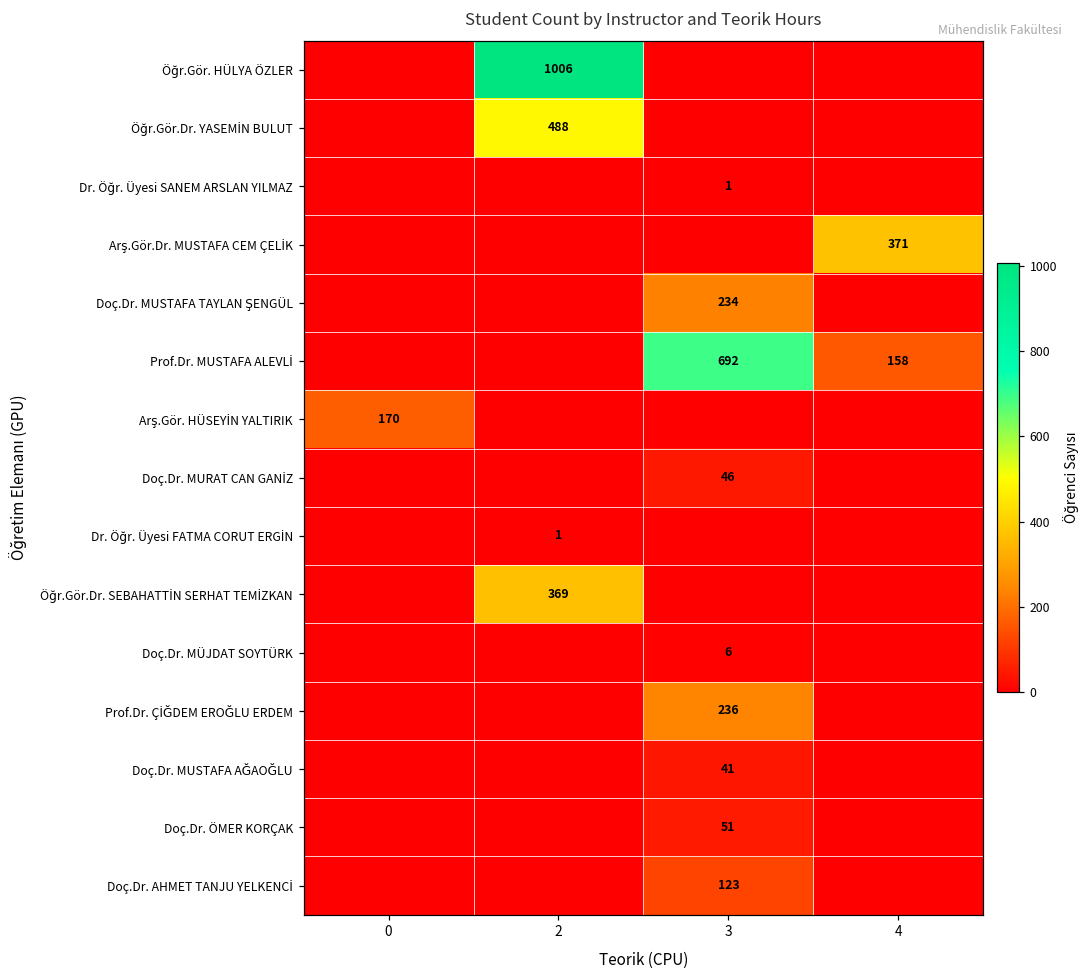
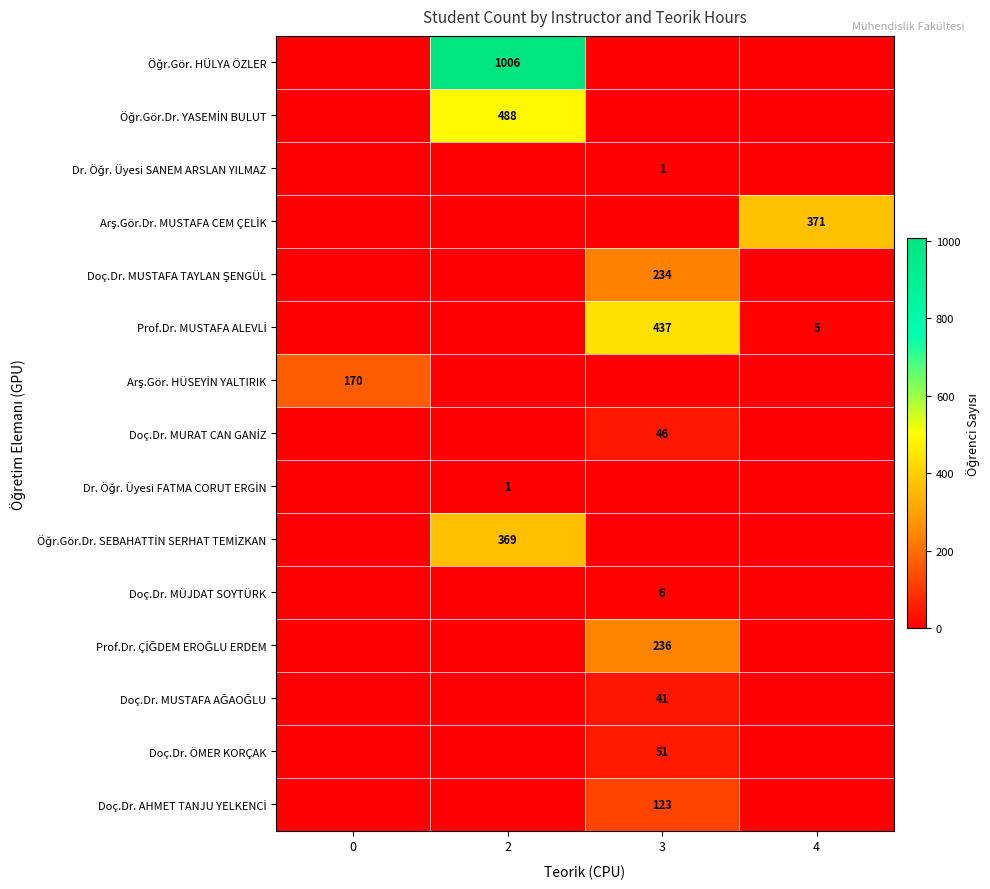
  {
    "Öğr.Gör. HÜLYA ÖZLER": {
      "2": 1006
    },
    "Öğr.Gör.Dr. YASEMİN BULUT": {
      "2": 488
    },
    "Dr. Öğr. Üyesi SANEM ARSLAN YILMAZ": {
      "3": 1
    },
    "Arş.Gör.Dr. MUSTAFA CEM ÇELİK": {
      "4": 371
    },
    "Doç.Dr. MUSTAFA TAYLAN ŞENGÜL": {
      "3": 234
    },
    "Prof.Dr. MUSTAFA ALEVLİ": {
-     "3": 692,
-     "4": 158
+     "3": 437,
+     "4": 5
    },
    "Arş.Gör. HÜSEYİN YALTIRIK": {
      "0": 170
    },
    "Doç.Dr. MURAT CAN GANİZ": {
      "3": 46
    },
    "Dr. Öğr. Üyesi FATMA CORUT ERGİN": {
      "2": 1
    },
    "Öğr.Gör.Dr. SEBAHATTİN SERHAT TEMİZKAN": {
      "2": 369
    },
    "Doç.Dr. MÜJDAT SOYTÜRK": {
      "3": 6
    },
    "Prof.Dr. ÇİĞDEM EROĞLU ERDEM": {
      "3": 236
    },
    "Doç.Dr. MUSTAFA AĞAOĞLU": {
      "3": 41
    },
    "Doç.Dr. ÖMER KORÇAK": {
      "3": 51
    },
    "Doç.Dr. AHMET TANJU YELKENCİ": {
      "3": 123
    }
  }
